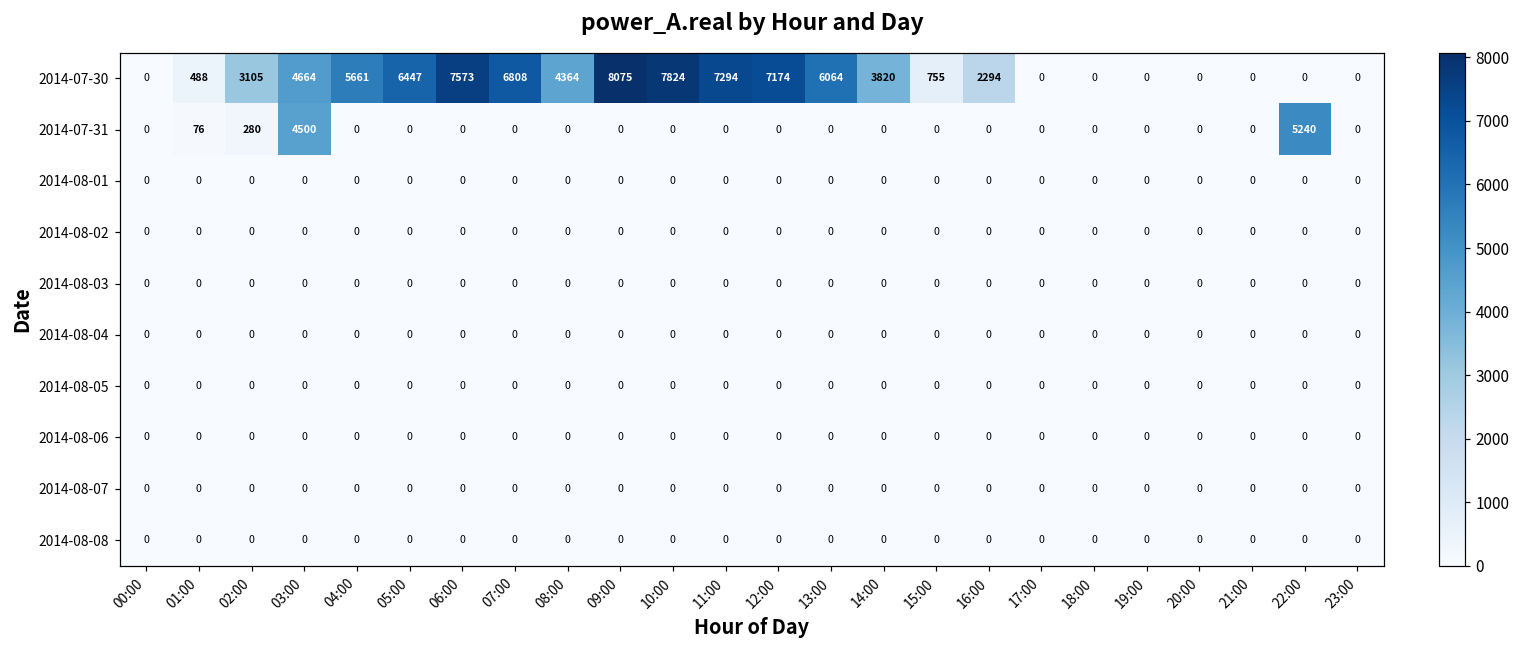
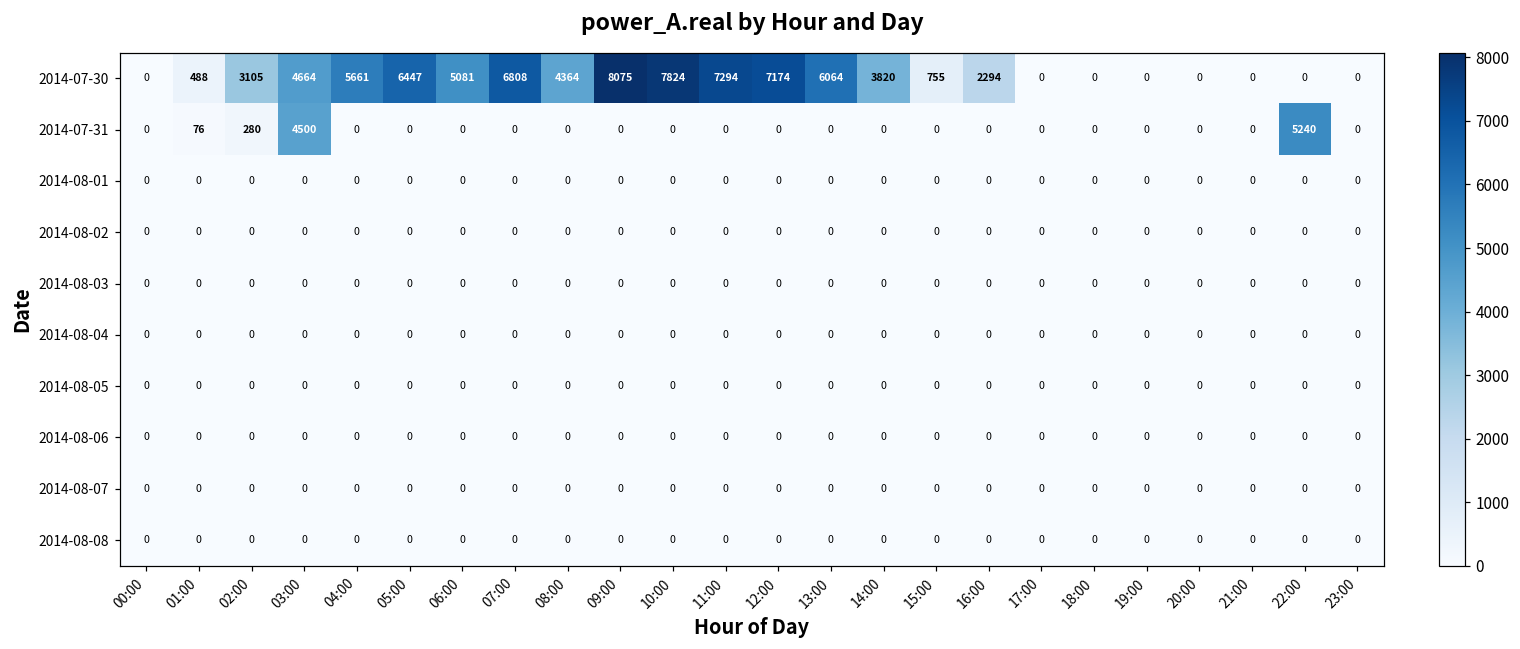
  {
    "2014-07-30": {
      "00:00": 0,
      "01:00": 488,
      "02:00": 3105,
      "03:00": 4664,
      "04:00": 5661,
      "05:00": 6447,
-     "06:00": 7573,
+     "06:00": 5081,
      "07:00": 6808,
      "08:00": 4364,
      "09:00": 8075,
      "10:00": 7824,
      "11:00": 7294,
      "12:00": 7174,
      "13:00": 6064,
      "14:00": 3820,
      "15:00": 755,
      "16:00": 2294,
      "17:00": 0,
      "18:00": 0,
      "19:00": 0,
      "20:00": 0,
      "21:00": 0,
      "22:00": 0,
      "23:00": 0
    }
  }
